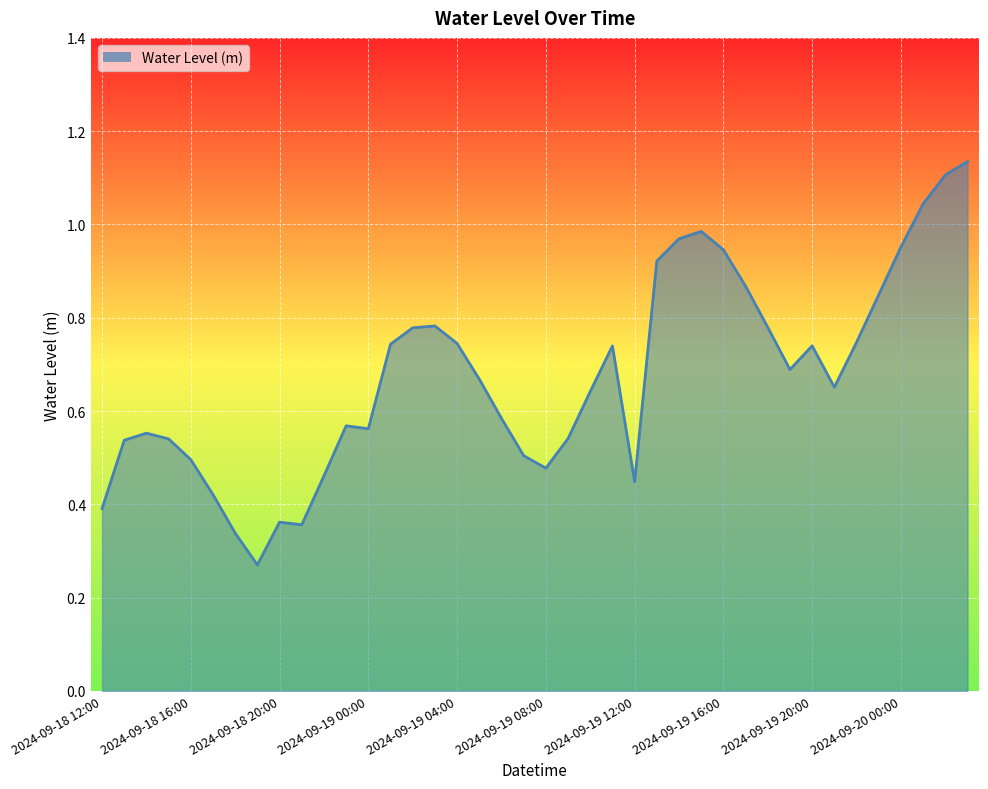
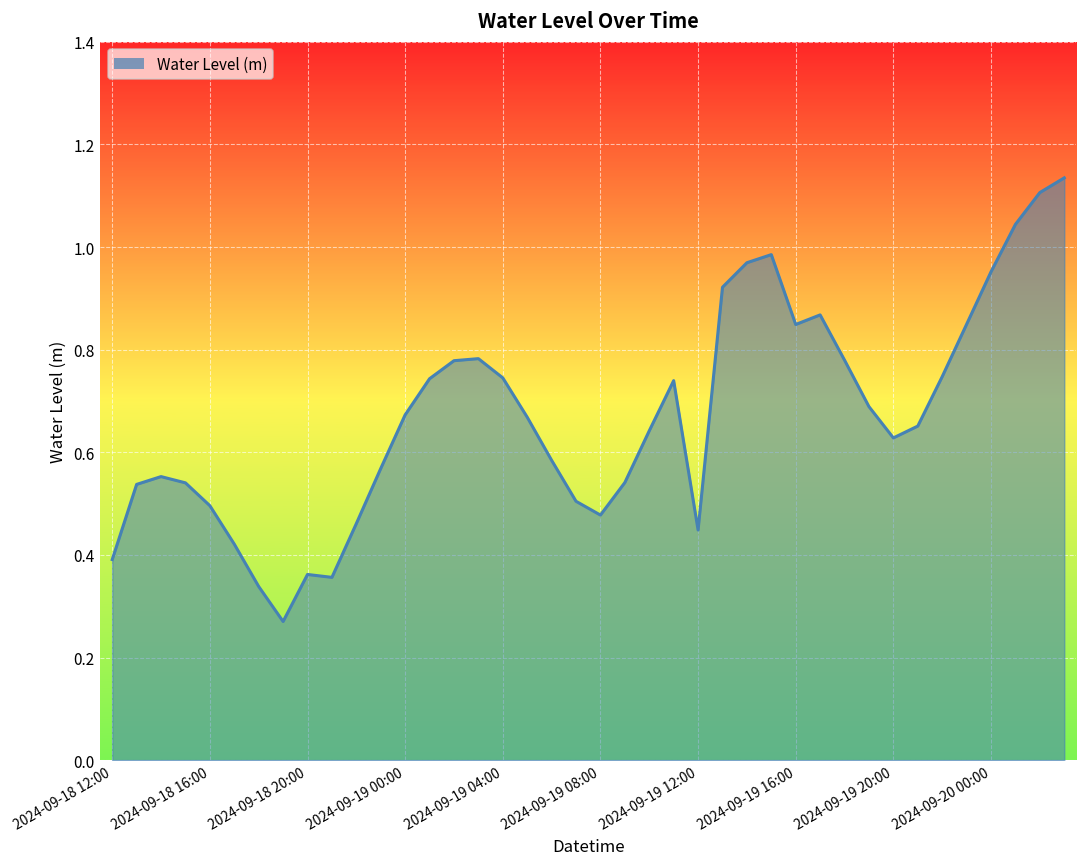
  {
    "2024-09-18 12:00": 0.39,
    "2024-09-18 16:00": 0.50,
    "2024-09-18 20:00": 0.36,
-   "2024-09-19 00:00": 0.56,
+   "2024-09-19 00:00": 0.67,
    "2024-09-19 04:00": 0.74,
    "2024-09-19 08:00": 0.48,
    "2024-09-19 12:00": 0.45,
-   "2024-09-19 16:00": 0.95,
-   "2024-09-19 20:00": 0.74,
+   "2024-09-19 16:00": 0.85,
+   "2024-09-19 20:00": 0.63,
    "2024-09-20 00:00": 0.95
  }
